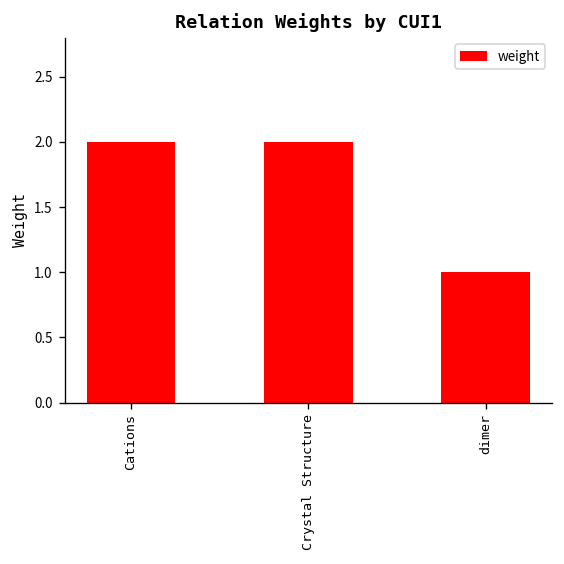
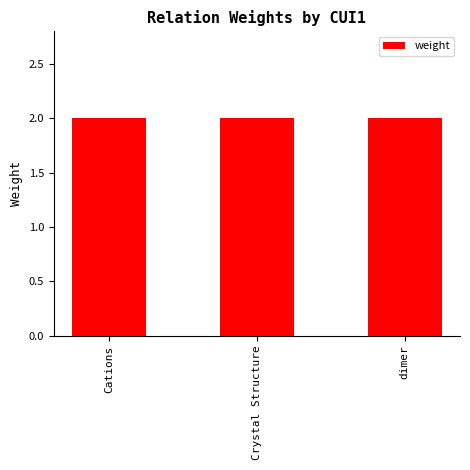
  {
    "Cations": 2,
    "Crystal Structure": 2,
-   "dimer": 1
+   "dimer": 2
  }
